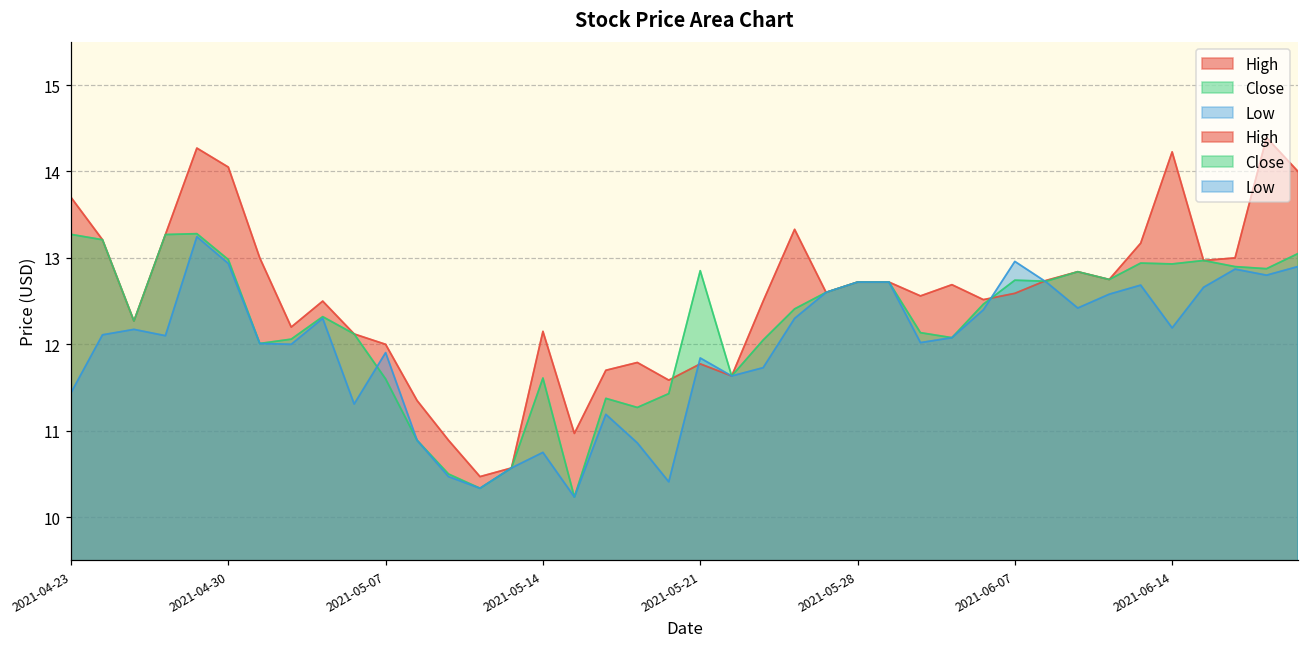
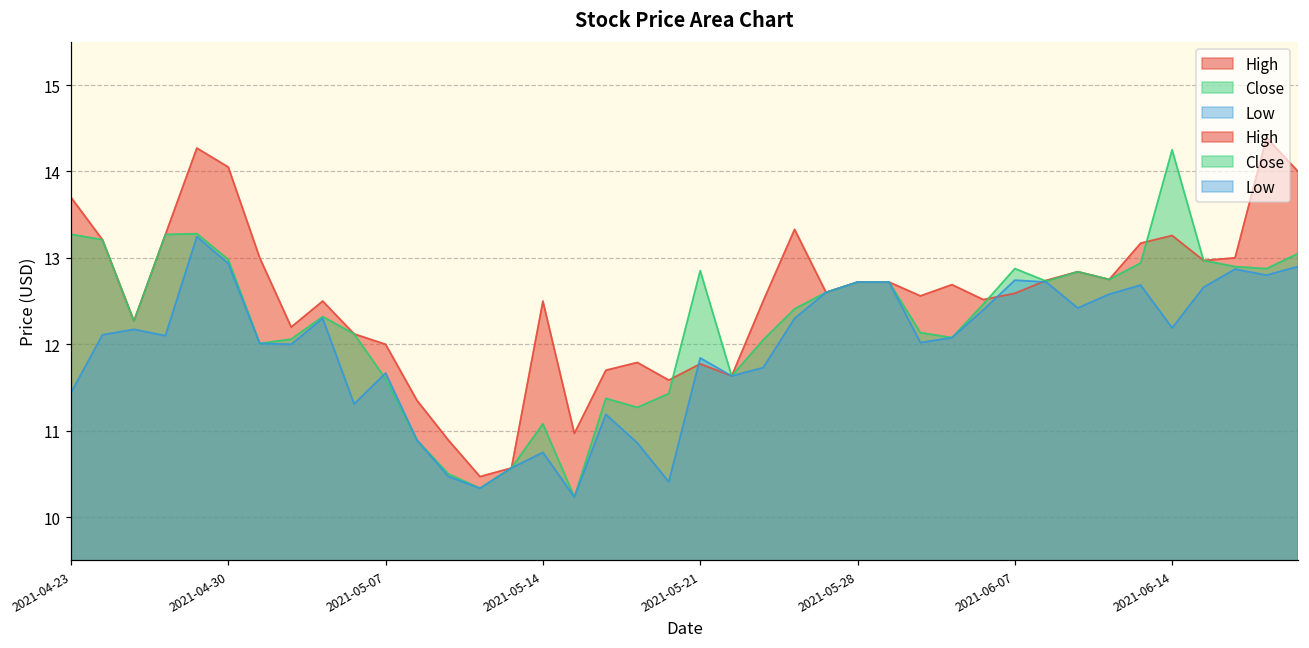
  {
    "High": {
      "2021-04-23": 13.7,
      "2021-04-30": 14.1,
      "2021-05-07": 12.0,
-     "2021-05-14": 12.2,
+     "2021-05-14": 12.5,
      "2021-05-21": 11.8,
      "2021-06-07": 12.6,
-     "2021-06-14": 14.2
+     "2021-06-14": 13.3
    },
    "Close": {
      "2021-04-23": 13.3,
      "2021-04-30": 13.0,
      "2021-05-07": 11.6,
-     "2021-05-14": 11.6,
+     "2021-05-14": 11.1,
      "2021-05-21": 12.9,
-     "2021-06-07": 12.7,
-     "2021-06-14": 12.9
+     "2021-06-07": 12.9,
+     "2021-06-14": 14.3
    },
    "Low": {
      "2021-04-23": 11.4,
      "2021-04-30": 12.9,
-     "2021-05-07": 11.9,
+     "2021-05-07": 11.7,
      "2021-05-14": 10.8,
      "2021-05-21": 11.8,
-     "2021-06-07": 13.0,
+     "2021-06-07": 12.7,
      "2021-06-14": 12.2
    }
  }
